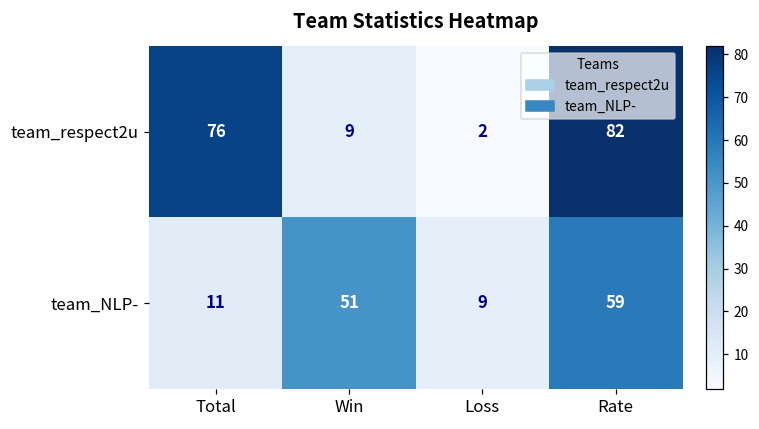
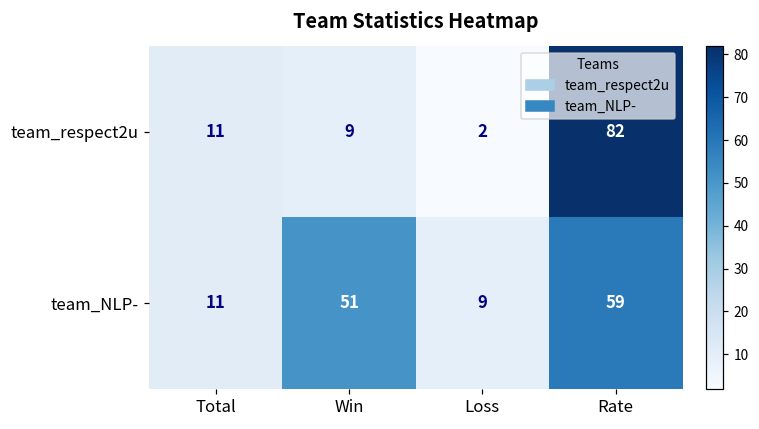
  {
    "team_respect2u": {
-     "Total": 76,
+     "Total": 11,
      "Win": 9,
      "Loss": 2,
      "Rate": 82
    },
    "team_NLP-": {
      "Total": 11,
      "Win": 51,
      "Loss": 9,
      "Rate": 59
    }
  }
